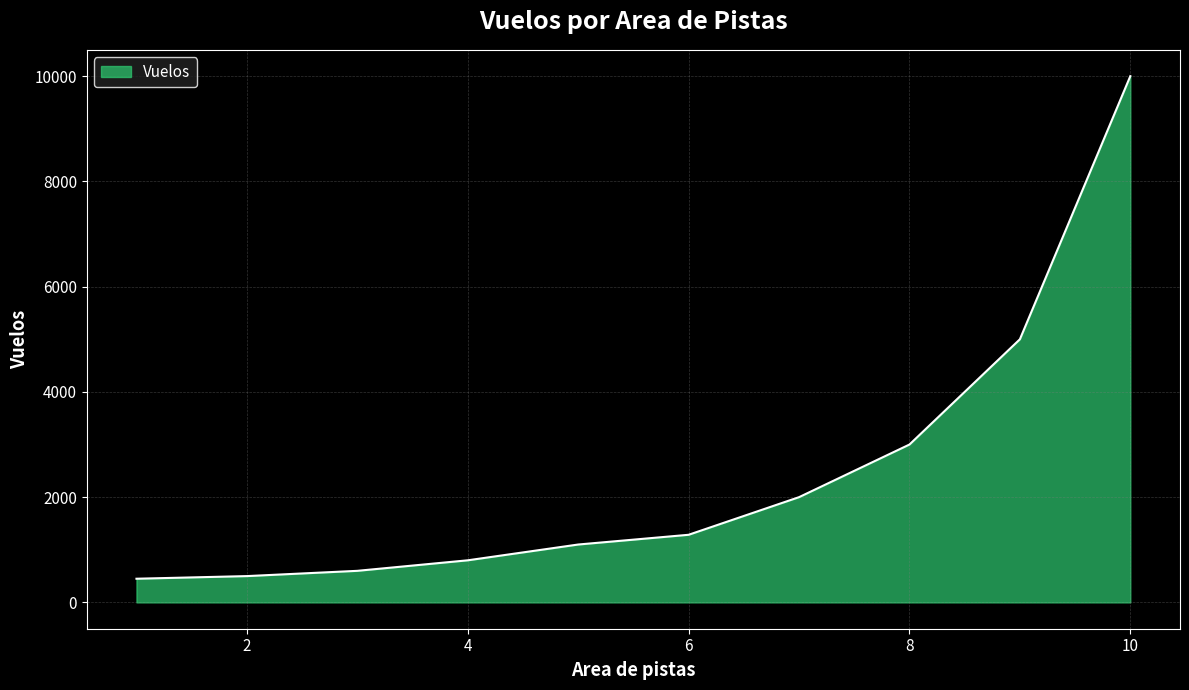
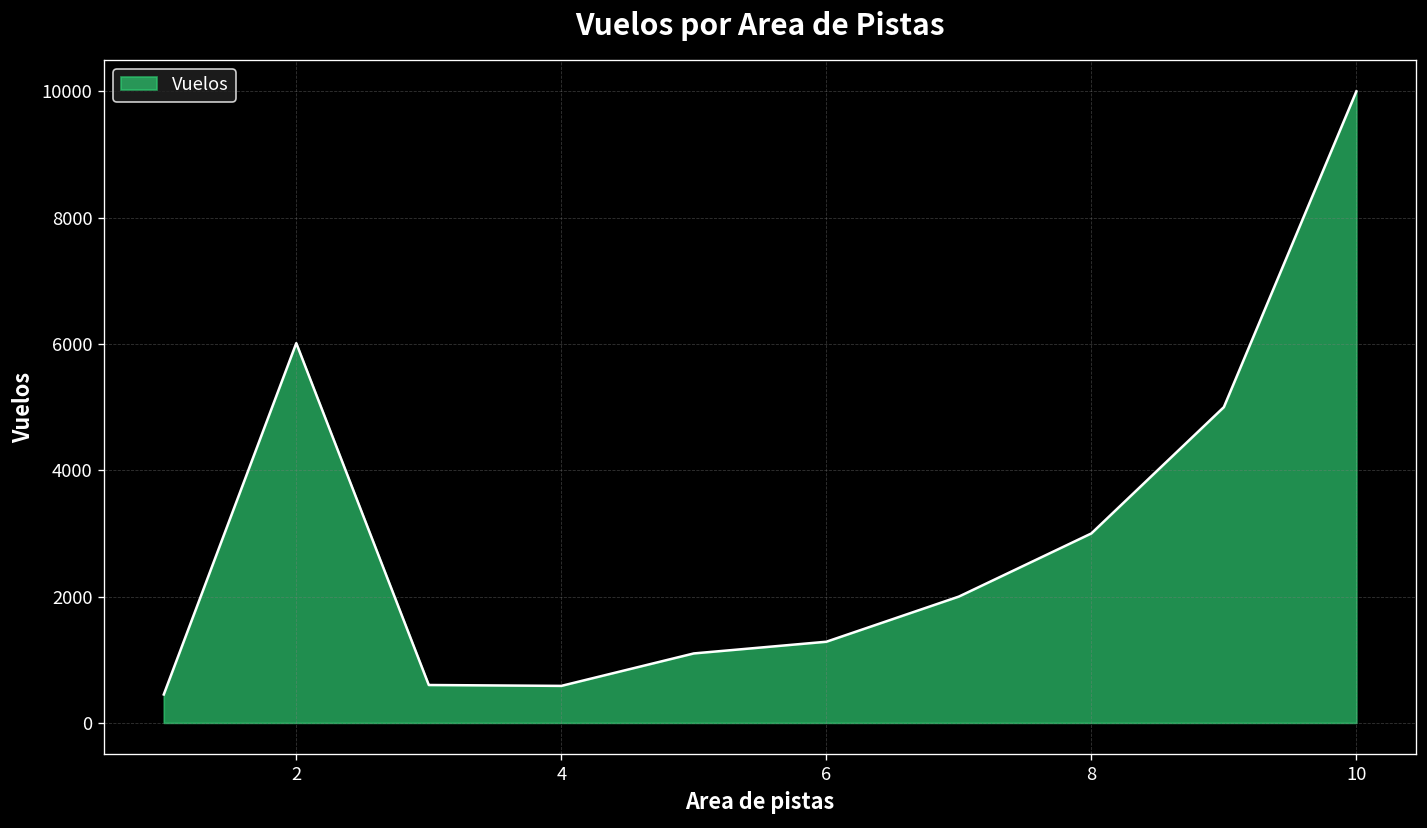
  {
-   "2": 500,
-   "4": 800,
+   "2": 6000,
+   "4": 600,
    "6": 1300,
    "8": 3000,
    "10": 10000
  }
